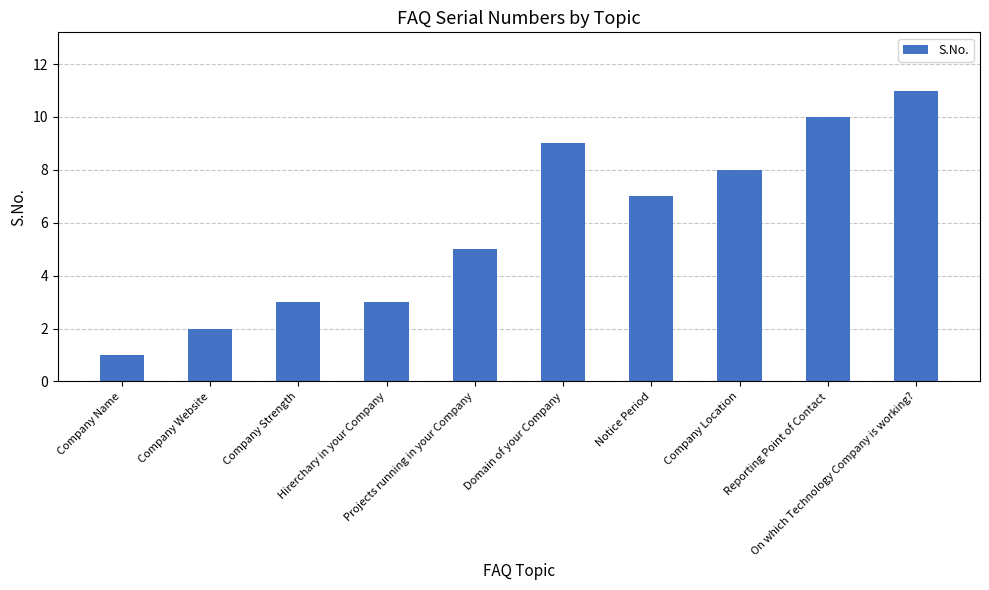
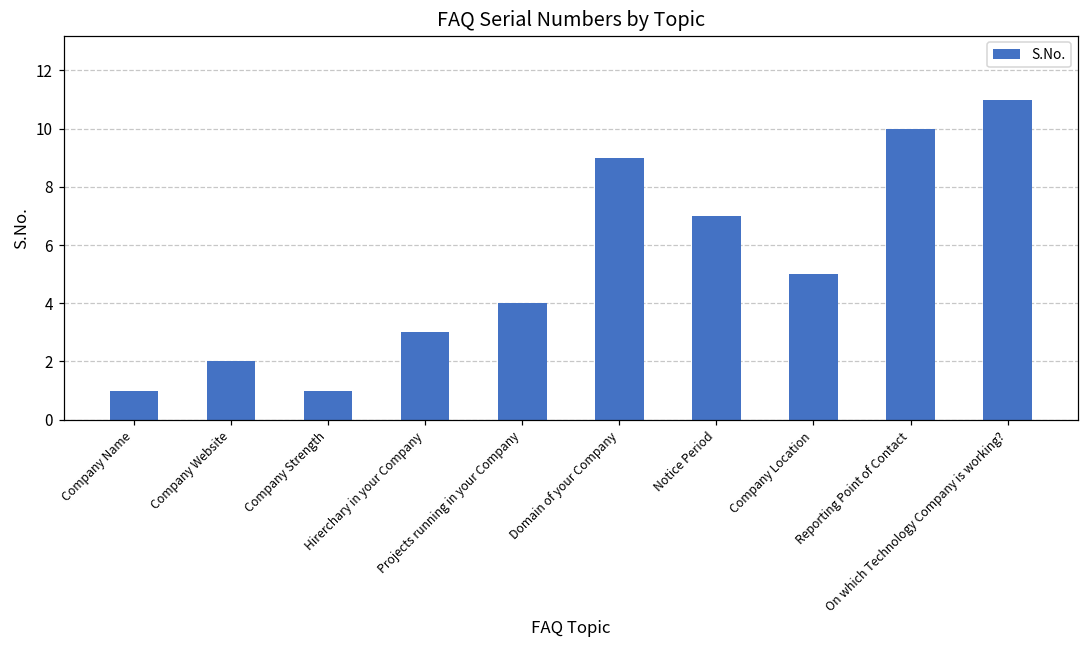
  {
    "Company Name": 1,
    "Company Website": 2,
-   "Company Strength": 3,
+   "Company Strength": 1,
    "Hirerchary in your Company": 3,
-   "Projects running in your Company": 5,
+   "Projects running in your Company": 4,
    "Domain of your Company": 9,
    "Notice Period": 7,
-   "Company Location": 8,
+   "Company Location": 5,
    "Reporting Point of Contact": 10,
    "On which Technology Company is working?": 11
  }
